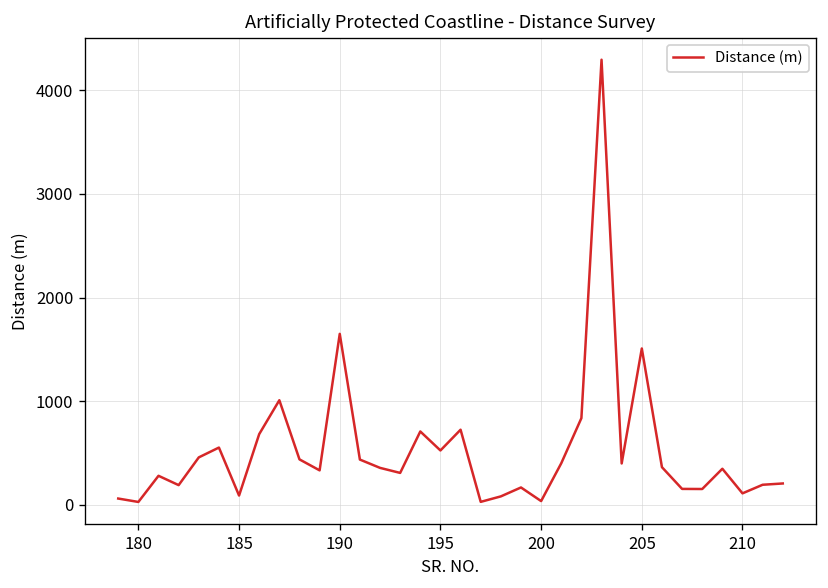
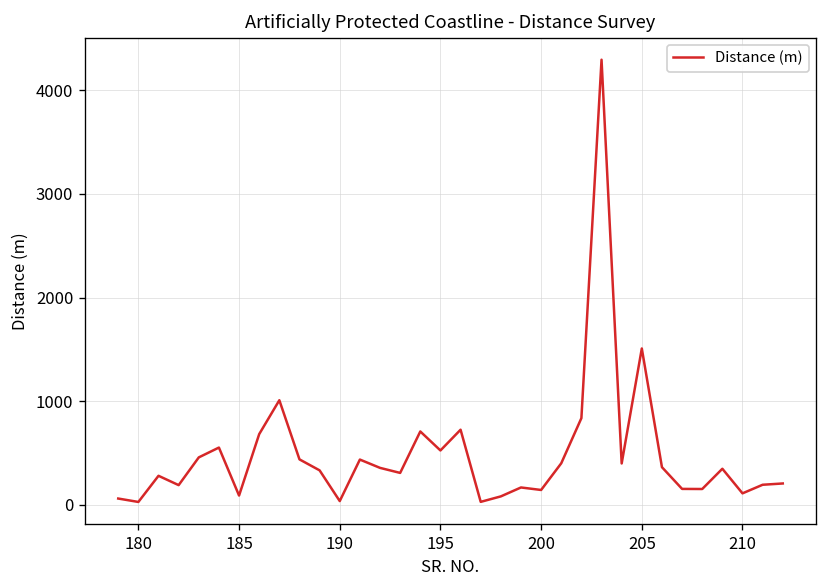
  {
    "180": 0,
    "185": 100,
-   "190": 1700,
+   "190": 0,
    "195": 500,
-   "200": 0,
+   "200": 100,
    "205": 1500,
    "210": 100
  }
